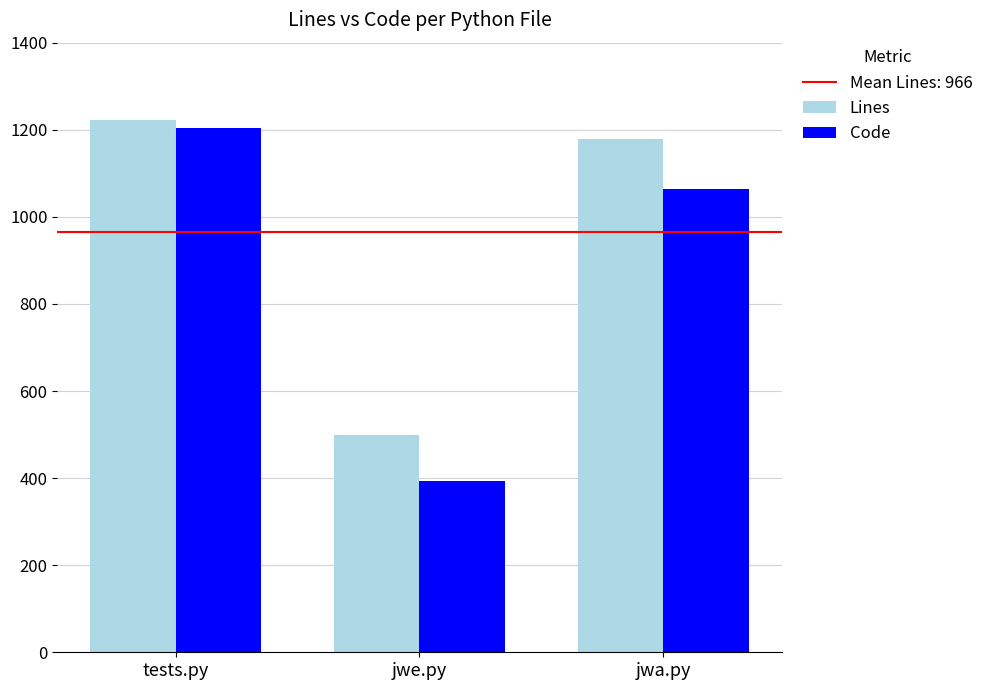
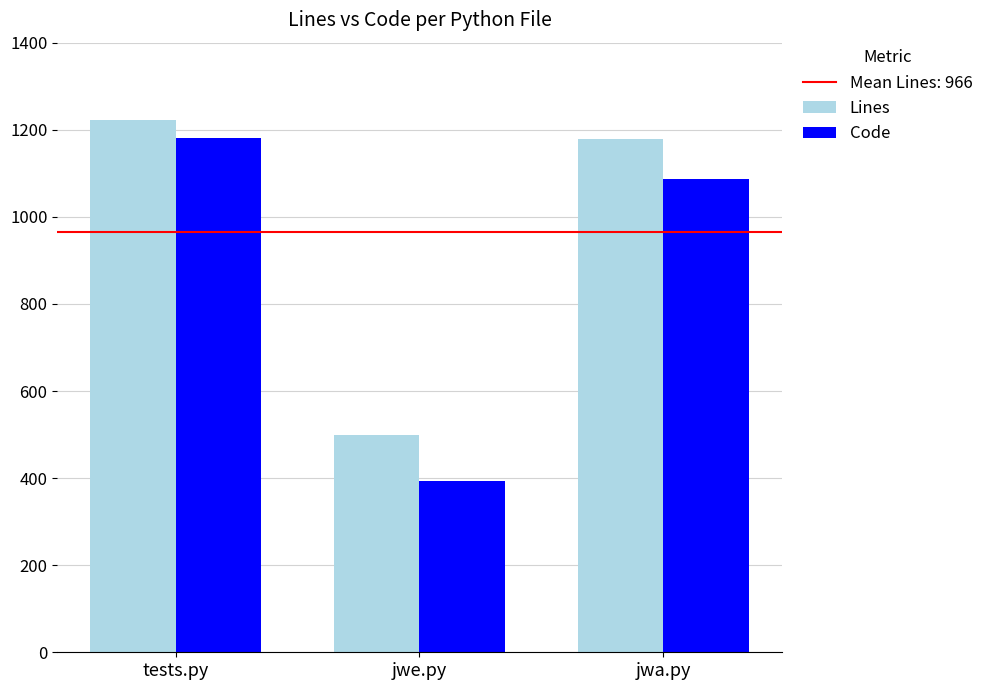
  {
    "Lines": {
      "tests.py": 1220,
      "jwe.py": 500,
      "jwa.py": 1180
    },
    "Code": {
-     "tests.py": 1200,
+     "tests.py": 1180,
      "jwe.py": 390,
-     "jwa.py": 1060
+     "jwa.py": 1090
    }
  }
